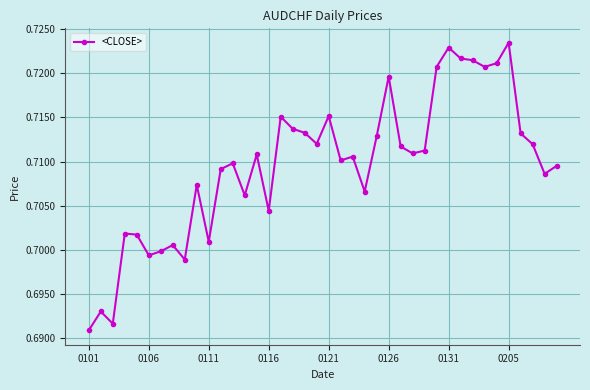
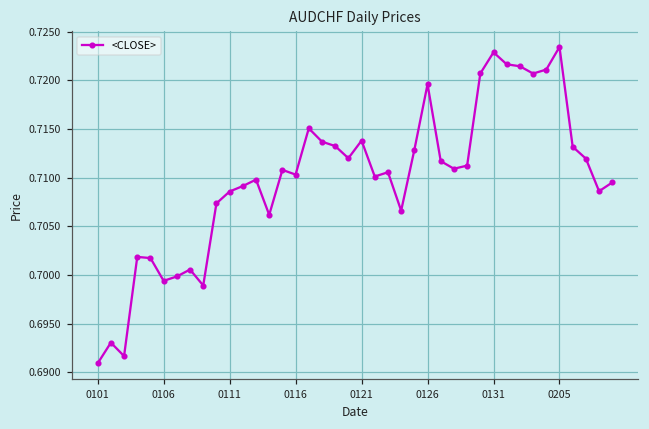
  {
    "0101": 0.691,
    "0106": 0.699,
-   "0111": 0.701,
-   "0116": 0.704,
-   "0121": 0.715,
+   "0111": 0.709,
+   "0116": 0.710,
+   "0121": 0.714,
    "0126": 0.720,
    "0131": 0.723,
    "0205": 0.723
  }
